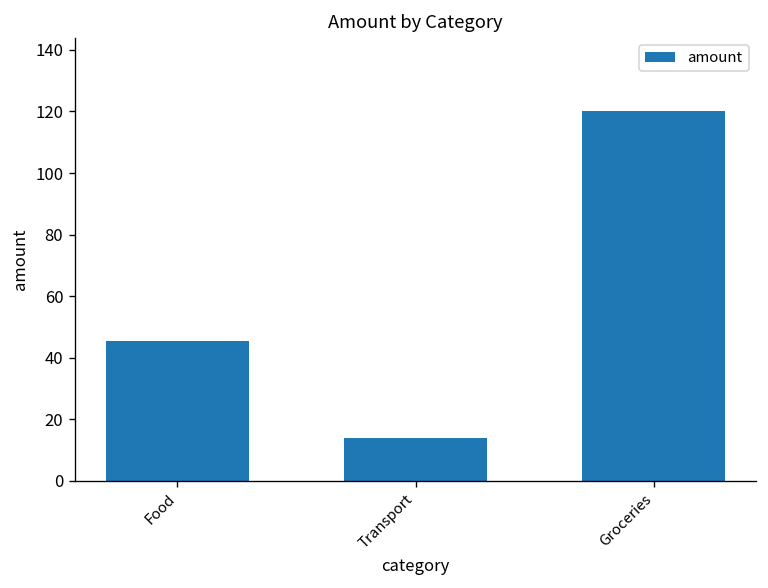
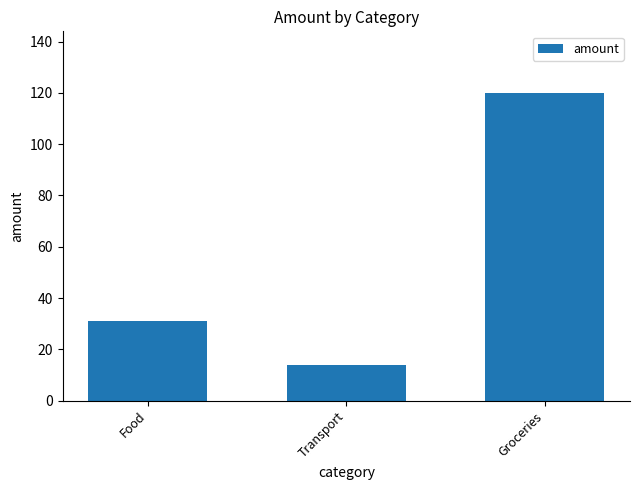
  {
-   "Food": 46,
+   "Food": 31,
    "Transport": 14,
    "Groceries": 120
  }
